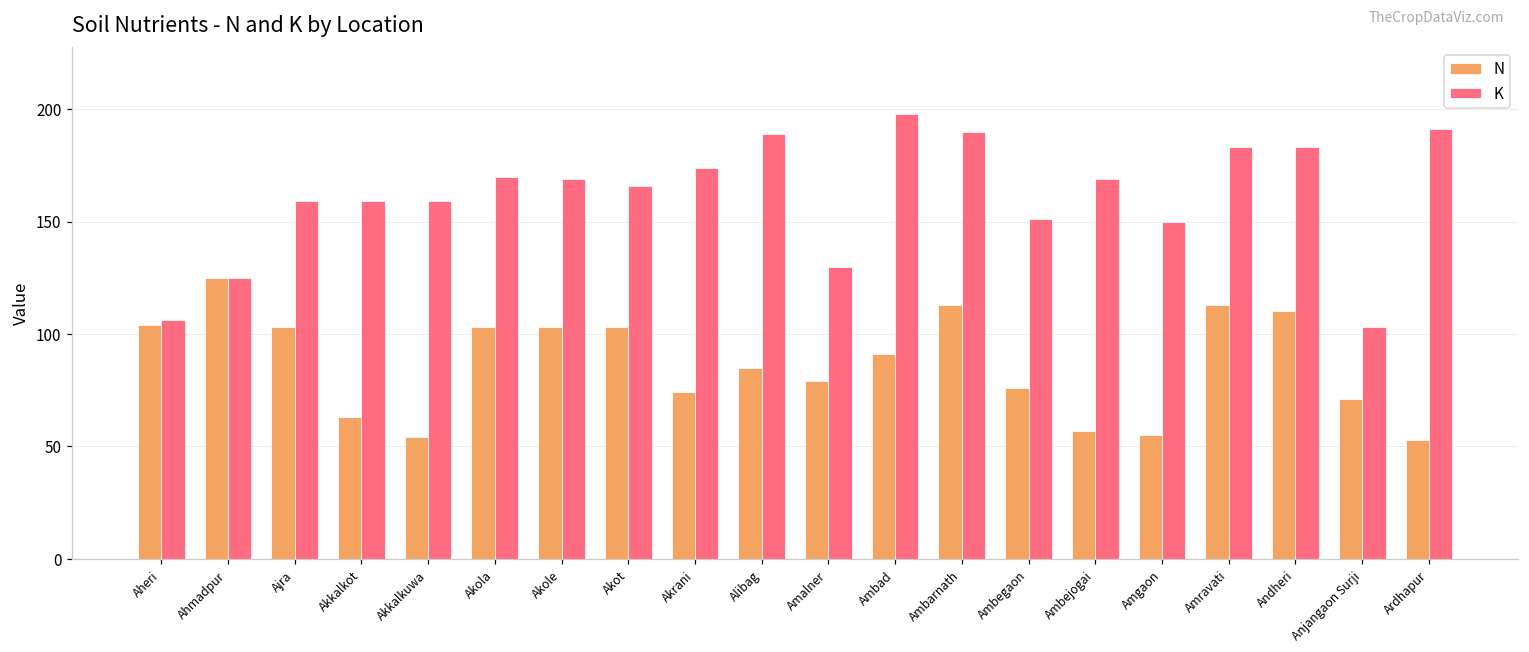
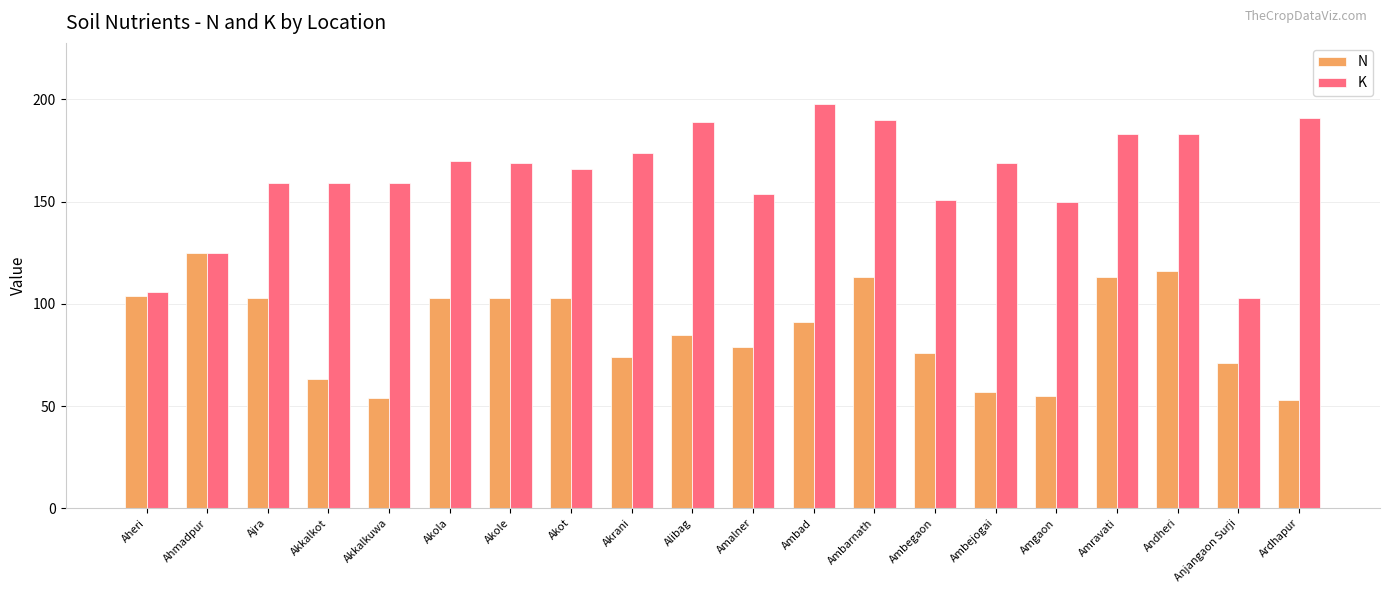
  {
    "N": {
      "Aheri": 104,
      "Ahmadpur": 125,
      "Ajra": 103,
      "Akkalkot": 63,
      "Akkalkuwa": 54,
      "Akola": 103,
      "Akole": 103,
      "Akot": 103,
      "Akrani": 74,
      "Alibag": 85,
      "Amalner": 79,
      "Ambad": 91,
      "Ambarnath": 113,
      "Ambegaon": 76,
      "Ambejogai": 57,
      "Amgaon": 55,
      "Amravati": 113,
-     "Andheri": 110,
+     "Andheri": 116,
      "Anjangaon Surji": 71,
      "Ardhapur": 53
    },
    "K": {
      "Aheri": 106,
      "Ahmadpur": 125,
      "Ajra": 159,
      "Akkalkot": 159,
      "Akkalkuwa": 159,
      "Akola": 170,
      "Akole": 169,
      "Akot": 166,
      "Akrani": 174,
      "Alibag": 189,
-     "Amalner": 130,
+     "Amalner": 154,
      "Ambad": 198,
      "Ambarnath": 190,
      "Ambegaon": 151,
      "Ambejogai": 169,
      "Amgaon": 150,
      "Amravati": 183,
      "Andheri": 183,
      "Anjangaon Surji": 103,
      "Ardhapur": 191
    }
  }
